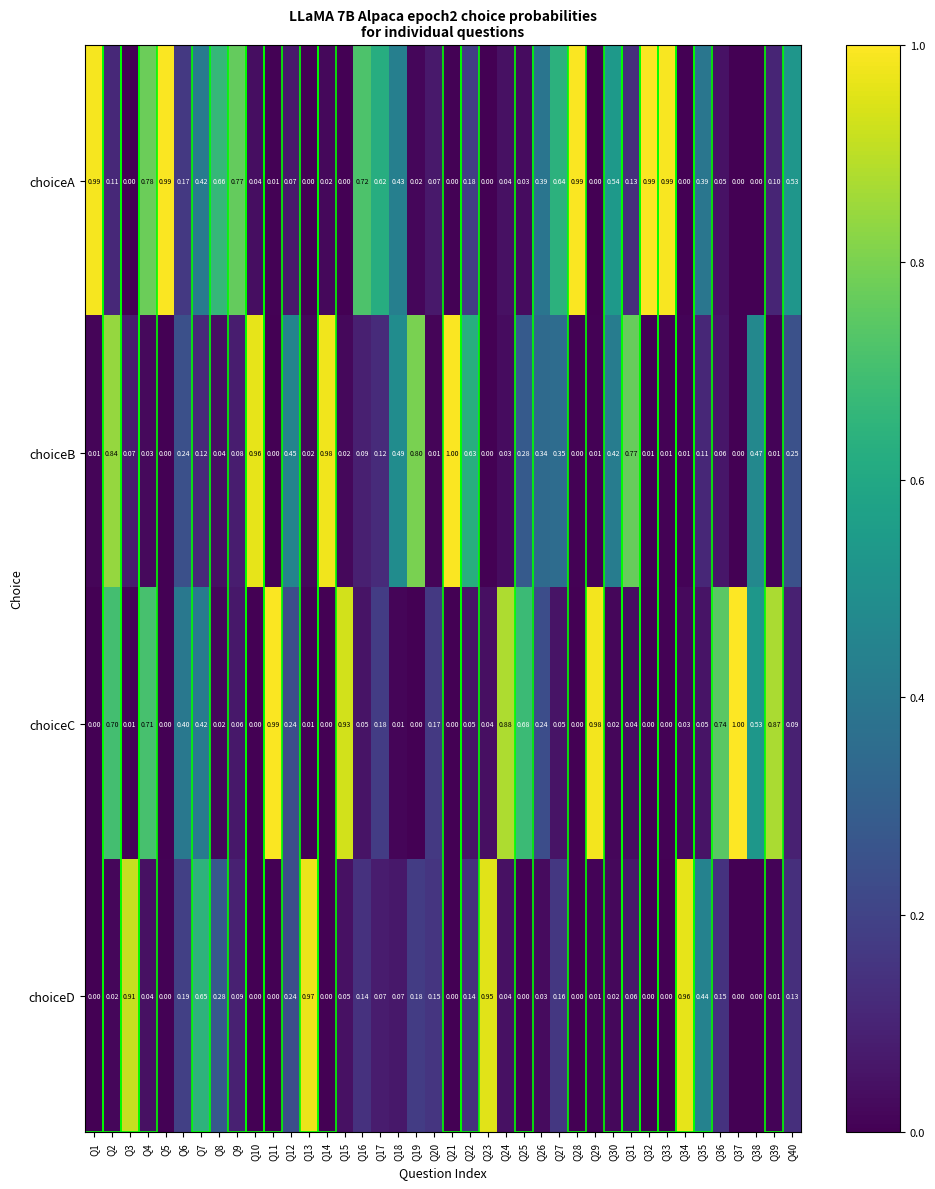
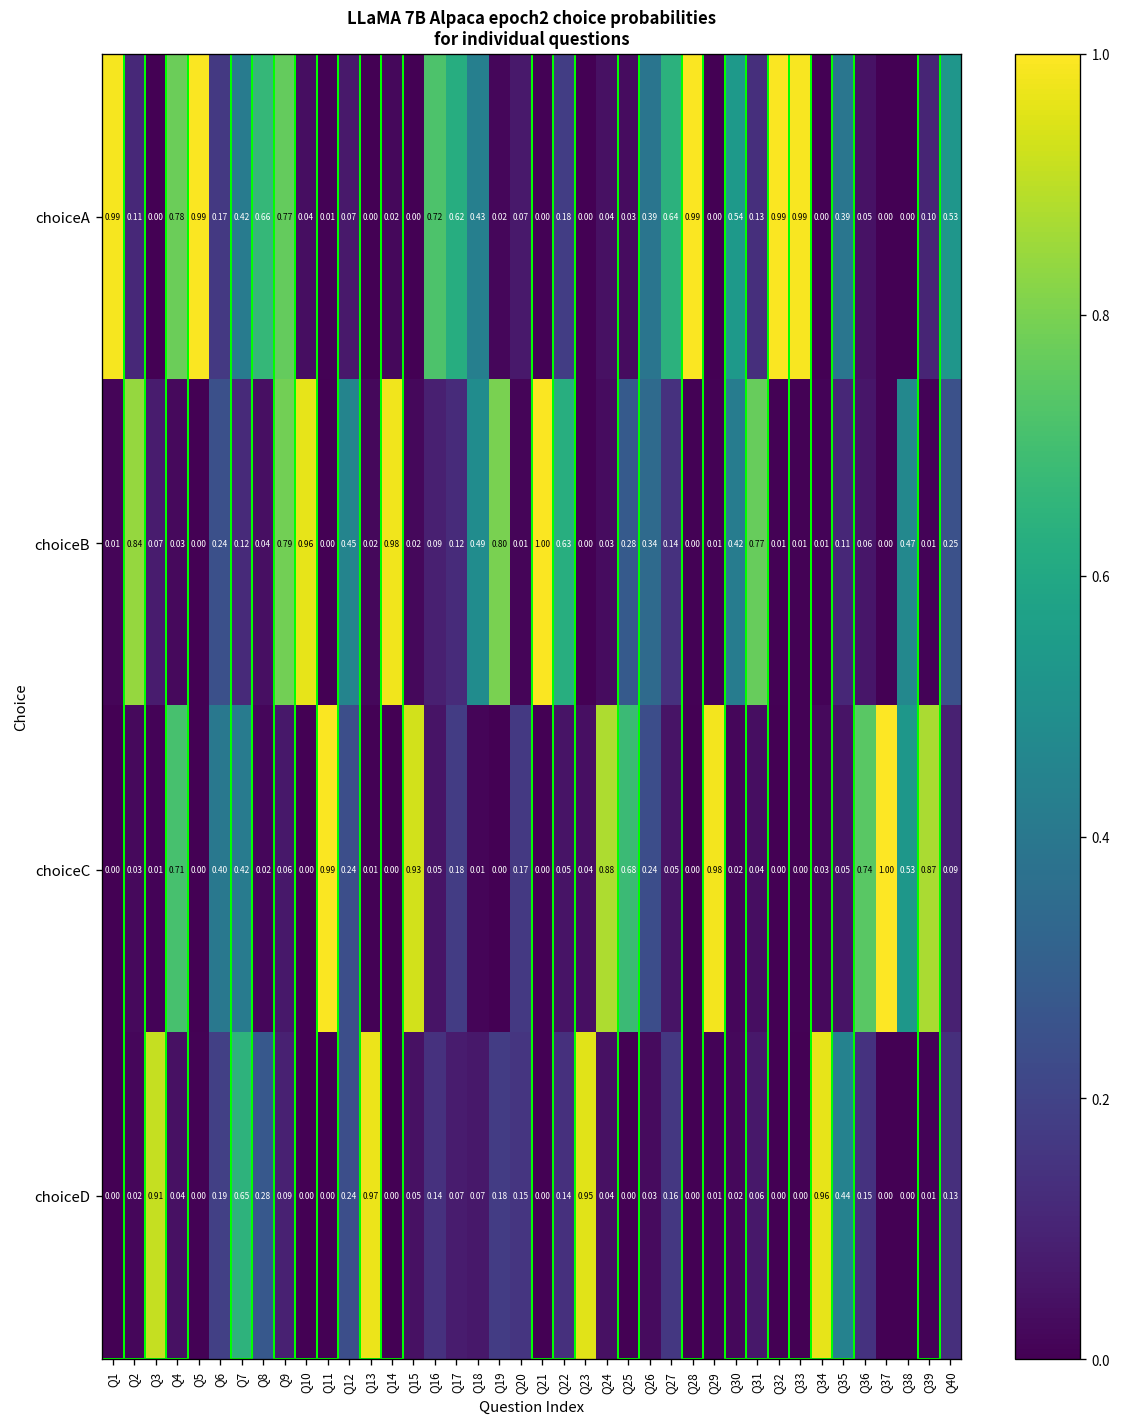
  {
    "choiceA": {
      "Q1": 0.99,
      "Q2": 0.11,
      "Q3": 0.00,
      "Q4": 0.78,
      "Q5": 0.99,
      "Q6": 0.17,
      "Q7": 0.42,
      "Q8": 0.66,
      "Q9": 0.77,
      "Q10": 0.04,
      "Q11": 0.01,
      "Q12": 0.07,
      "Q13": 0.00,
      "Q14": 0.02,
      "Q15": 0.00,
      "Q16": 0.72,
      "Q17": 0.62,
      "Q18": 0.43,
      "Q19": 0.02,
      "Q20": 0.07,
      "Q21": 0.00,
      "Q22": 0.18,
      "Q23": 0.00,
      "Q24": 0.04,
      "Q25": 0.03,
      "Q26": 0.39,
      "Q27": 0.64,
      "Q28": 0.99,
      "Q29": 0.00,
      "Q30": 0.54,
      "Q31": 0.13,
      "Q32": 0.99,
      "Q33": 0.99,
      "Q34": 0.00,
      "Q35": 0.39,
      "Q36": 0.05,
      "Q37": 0.00,
      "Q38": 0.00,
      "Q39": 0.10,
      "Q40": 0.53
    },
    "choiceB": {
      "Q1": 0.01,
      "Q2": 0.84,
      "Q3": 0.07,
      "Q4": 0.03,
      "Q5": 0.00,
      "Q6": 0.24,
      "Q7": 0.12,
      "Q8": 0.04,
-     "Q9": 0.08,
+     "Q9": 0.79,
      "Q10": 0.96,
      "Q11": 0.00,
      "Q12": 0.45,
      "Q13": 0.02,
      "Q14": 0.98,
      "Q15": 0.02,
      "Q16": 0.09,
      "Q17": 0.12,
      "Q18": 0.49,
      "Q19": 0.80,
      "Q20": 0.01,
      "Q21": 1.00,
      "Q22": 0.63,
      "Q23": 0.00,
      "Q24": 0.03,
      "Q25": 0.28,
      "Q26": 0.34,
-     "Q27": 0.35,
+     "Q27": 0.14,
      "Q28": 0.00,
      "Q29": 0.01,
      "Q30": 0.42,
      "Q31": 0.77,
      "Q32": 0.01,
      "Q33": 0.01,
      "Q34": 0.01,
      "Q35": 0.11,
      "Q36": 0.06,
      "Q37": 0.00,
      "Q38": 0.47,
      "Q39": 0.01,
      "Q40": 0.25
    },
    "choiceC": {
      "Q1": 0.00,
-     "Q2": 0.70,
+     "Q2": 0.03,
      "Q3": 0.01,
      "Q4": 0.71,
      "Q5": 0.00,
      "Q6": 0.40,
      "Q7": 0.42,
      "Q8": 0.02,
      "Q9": 0.06,
      "Q10": 0.00,
      "Q11": 0.99,
      "Q12": 0.24,
      "Q13": 0.01,
      "Q14": 0.00,
      "Q15": 0.93,
      "Q16": 0.05,
      "Q17": 0.18,
      "Q18": 0.01,
      "Q19": 0.00,
      "Q20": 0.17,
      "Q21": 0.00,
      "Q22": 0.05,
      "Q23": 0.04,
      "Q24": 0.88,
      "Q25": 0.68,
      "Q26": 0.24,
      "Q27": 0.05,
      "Q28": 0.00,
      "Q29": 0.98,
      "Q30": 0.02,
      "Q31": 0.04,
      "Q32": 0.00,
      "Q33": 0.00,
      "Q34": 0.03,
      "Q35": 0.05,
      "Q36": 0.74,
      "Q37": 1.00,
      "Q38": 0.53,
      "Q39": 0.87,
      "Q40": 0.09
    },
    "choiceD": {
      "Q1": 0.00,
      "Q2": 0.02,
      "Q3": 0.91,
      "Q4": 0.04,
      "Q5": 0.00,
      "Q6": 0.19,
      "Q7": 0.65,
      "Q8": 0.28,
      "Q9": 0.09,
      "Q10": 0.00,
      "Q11": 0.00,
      "Q12": 0.24,
      "Q13": 0.97,
      "Q14": 0.00,
      "Q15": 0.05,
      "Q16": 0.14,
      "Q17": 0.07,
      "Q18": 0.07,
      "Q19": 0.18,
      "Q20": 0.15,
      "Q21": 0.00,
      "Q22": 0.14,
      "Q23": 0.95,
      "Q24": 0.04,
      "Q25": 0.00,
      "Q26": 0.03,
      "Q27": 0.16,
      "Q28": 0.00,
      "Q29": 0.01,
      "Q30": 0.02,
      "Q31": 0.06,
      "Q32": 0.00,
      "Q33": 0.00,
      "Q34": 0.96,
      "Q35": 0.44,
      "Q36": 0.15,
      "Q37": 0.00,
      "Q38": 0.00,
      "Q39": 0.01,
      "Q40": 0.13
    }
  }
